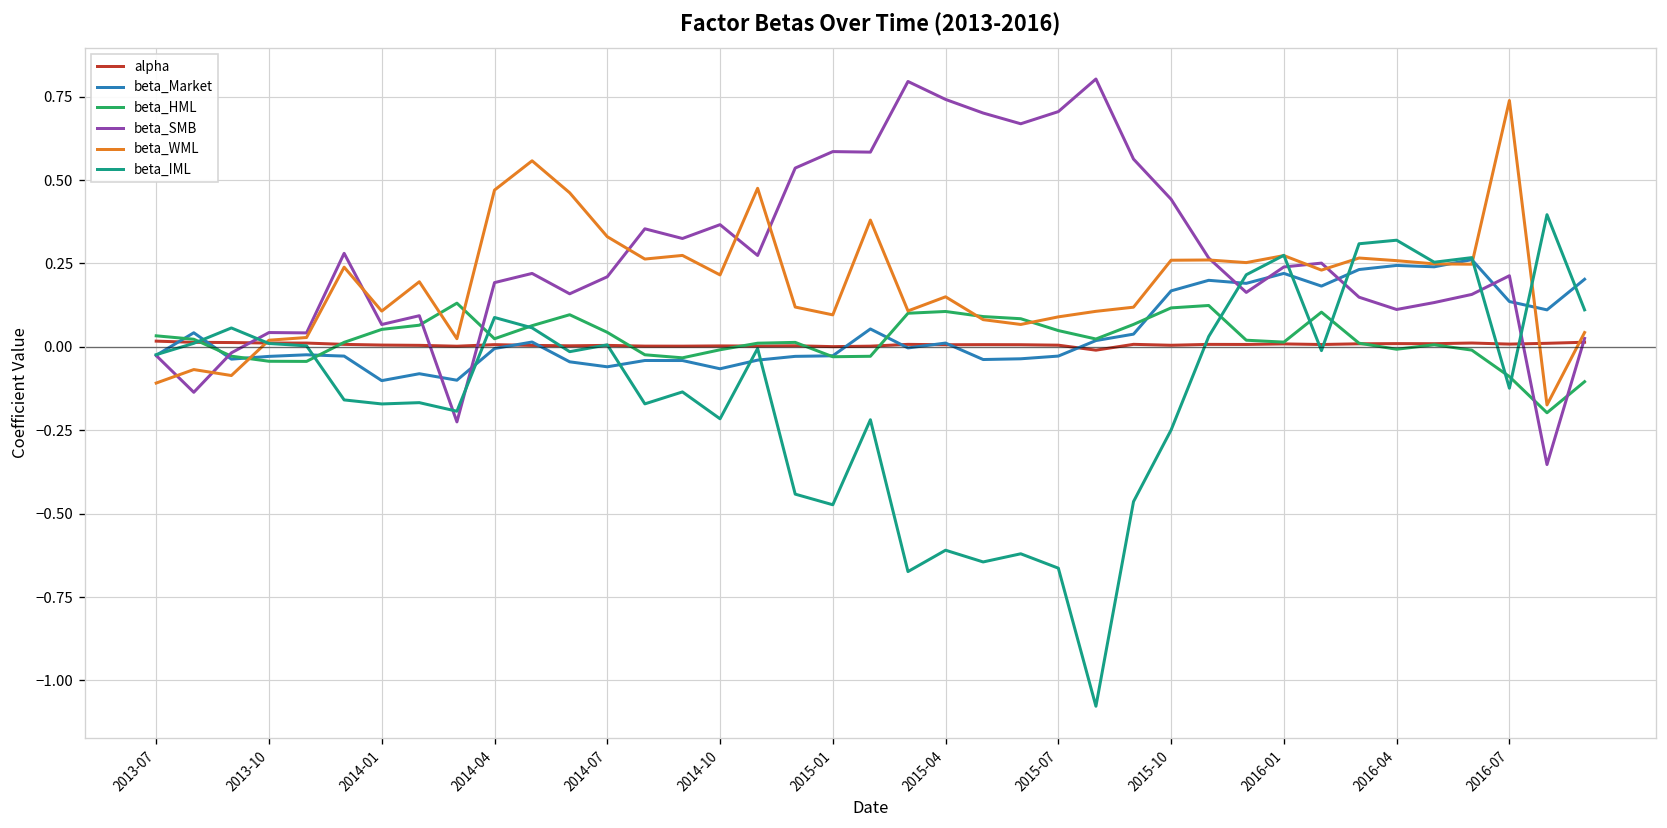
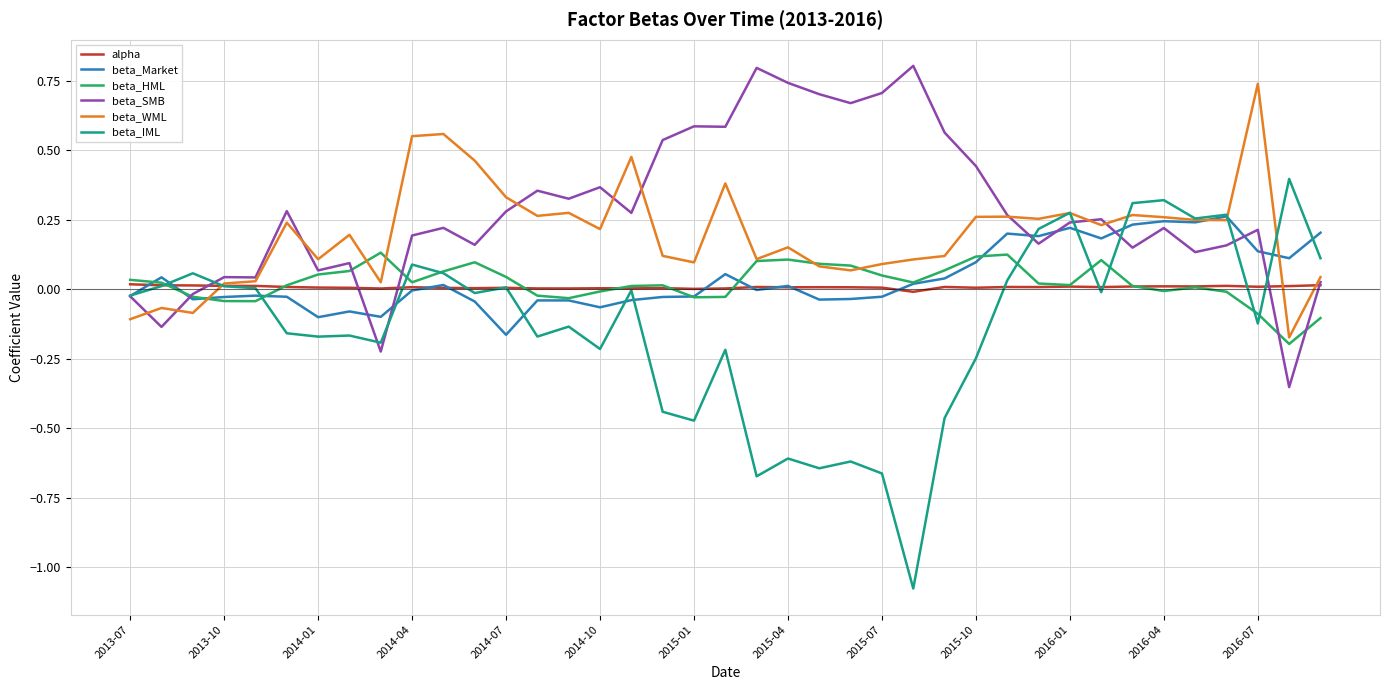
  {
    "alpha": {
      "2013-07": 0.02,
      "2014-01": 0.01,
      "2014-04": 0.01,
      "2014-10": 0.00,
      "2015-01": 0.00,
      "2015-07": 0.01,
      "2015-10": 0.00,
      "2016-04": 0.01,
      "2016-07": 0.01
    },
    "beta_Market": {
      "2013-10": -0.03,
      "2014-01": -0.10,
      "2014-04": 0.00,
-     "2014-07": -0.06,
+     "2014-07": -0.16,
      "2014-10": -0.07,
      "2015-07": -0.03,
-     "2015-10": 0.17,
+     "2015-10": 0.10,
      "2016-01": 0.22,
      "2016-04": 0.24,
      "2016-07": 0.14
    },
    "beta_SMB": {
      "2013-10": 0.04,
      "2014-01": 0.07,
      "2014-04": 0.19,
-     "2014-07": 0.21,
+     "2014-07": 0.28,
      "2014-10": 0.37,
      "2015-01": 0.59,
      "2015-04": 0.74,
      "2015-07": 0.71,
      "2015-10": 0.44,
      "2016-01": 0.24,
-     "2016-04": 0.11,
+     "2016-04": 0.22,
      "2016-07": 0.21
    },
    "beta_WML": {
      "2013-07": -0.11,
      "2014-01": 0.11,
-     "2014-04": 0.47,
+     "2014-04": 0.55,
      "2014-07": 0.33,
      "2014-10": 0.22,
      "2015-01": 0.10,
      "2015-04": 0.15,
      "2015-07": 0.09,
      "2015-10": 0.26,
      "2016-04": 0.26,
      "2016-07": 0.74
    }
  }
